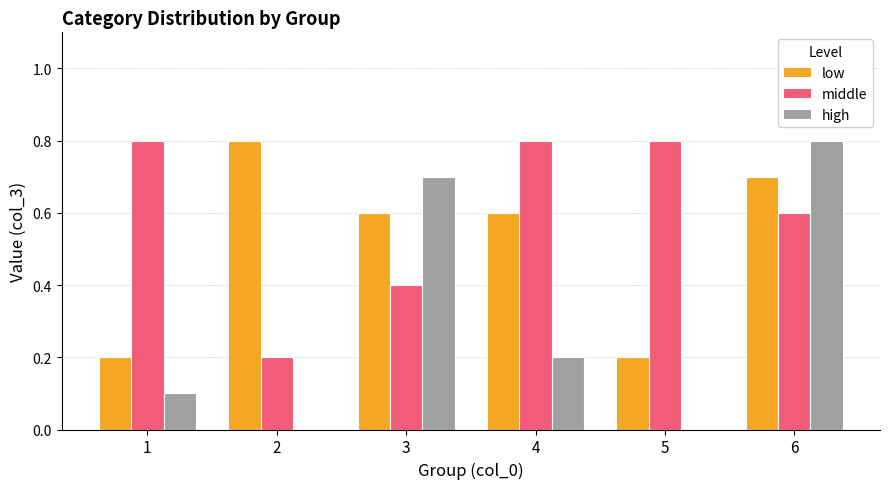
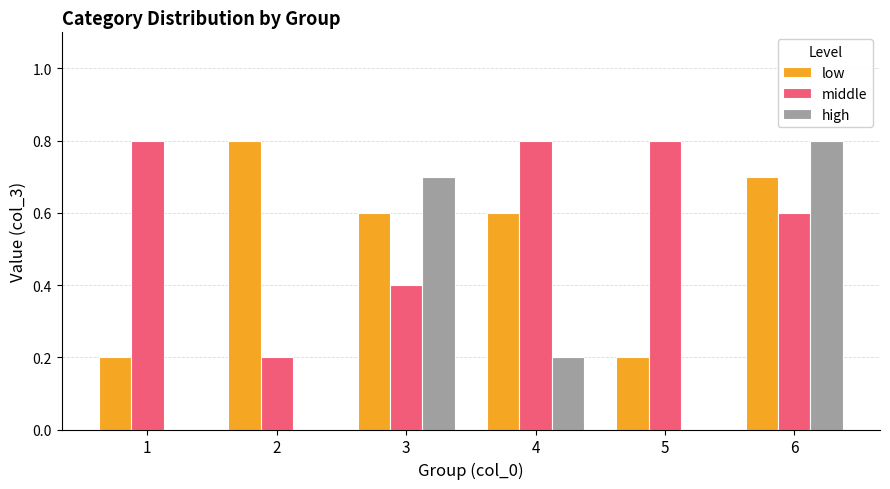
  {
    "low": {
      "1": 0.2,
      "2": 0.8,
      "3": 0.6,
      "4": 0.6,
      "5": 0.2,
      "6": 0.7
    },
    "middle": {
      "1": 0.8,
      "2": 0.2,
      "3": 0.4,
      "4": 0.8,
      "5": 0.8,
      "6": 0.6
    },
    "high": {
-     "1": 0.1,
+     "1": 0.0,
      "2": 0.0,
      "3": 0.7,
      "4": 0.2,
      "5": 0.0,
      "6": 0.8
    }
  }
